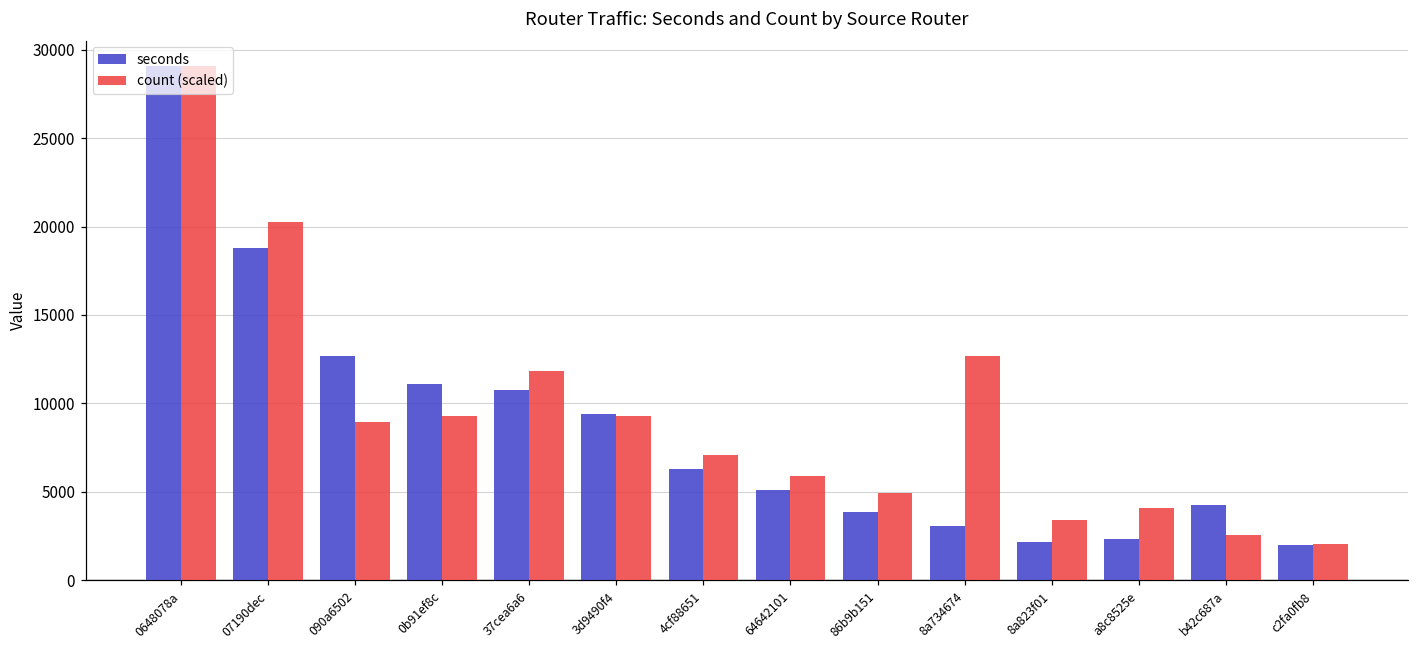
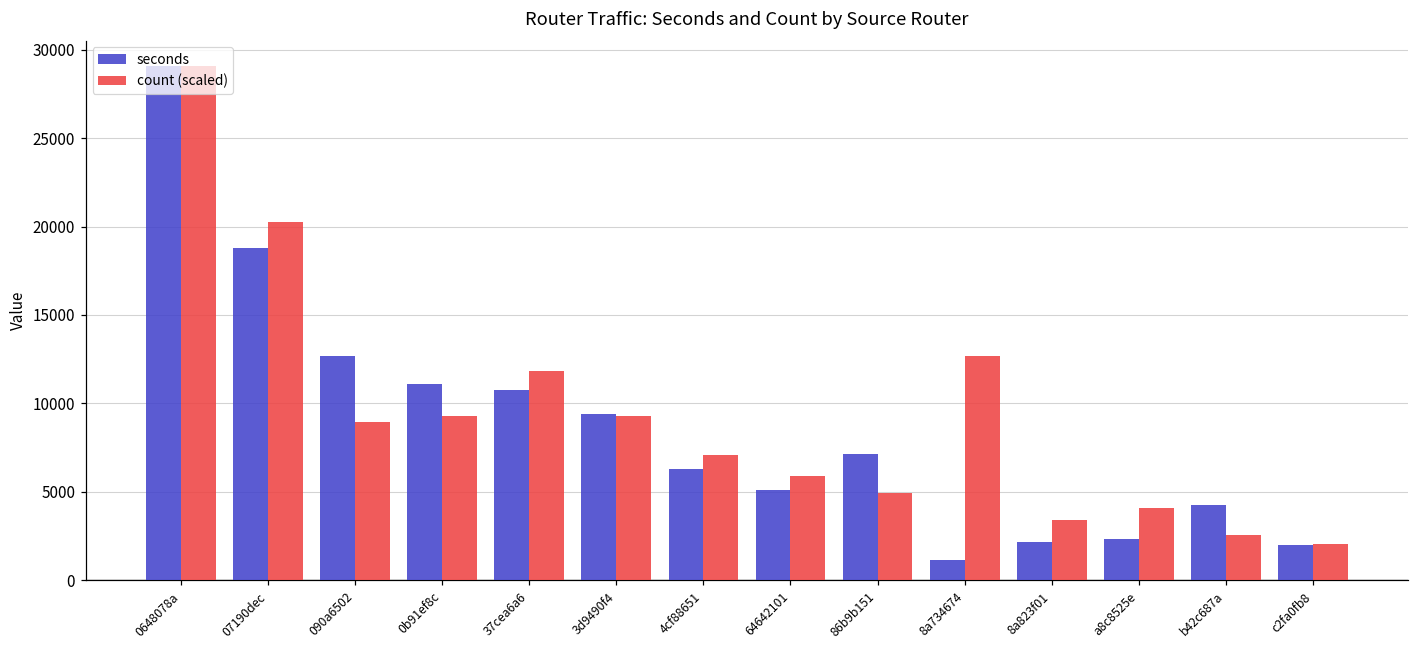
  {
    "seconds": {
      "07190dec": 18800,
      "090a6502": 12700,
      "0b91ef8c": 11100,
      "37cea6a6": 10800,
      "3d9490f4": 9400,
      "4cf88651": 6300,
      "64642101": 5100,
-     "86b9b151": 3900,
-     "8a734674": 3100,
+     "86b9b151": 7100,
+     "8a734674": 1100,
      "8a823f01": 2200,
      "a8c8525e": 2300,
      "b42c687a": 4200,
      "c2fa0fb8": 2000
    },
    "count (scaled)": {
      "07190dec": 20300,
      "090a6502": 9000,
      "0b91ef8c": 9300,
      "37cea6a6": 11800,
      "3d9490f4": 9300,
      "4cf88651": 7100,
      "64642101": 5900,
      "86b9b151": 4900,
      "8a734674": 12700,
      "8a823f01": 3400,
      "a8c8525e": 4100,
      "b42c687a": 2500,
      "c2fa0fb8": 2000
    }
  }
